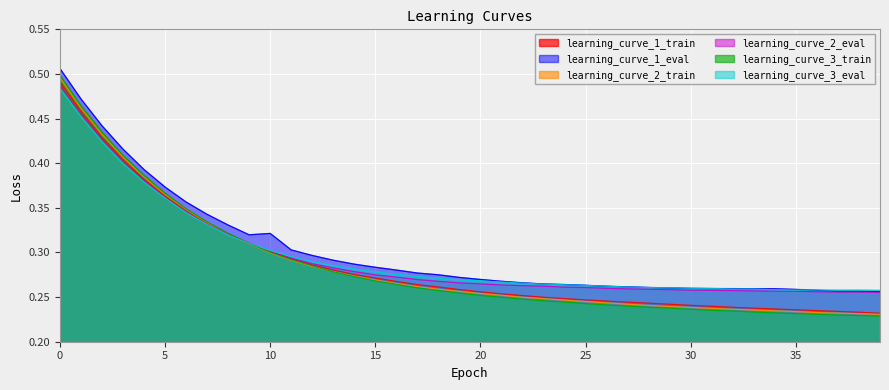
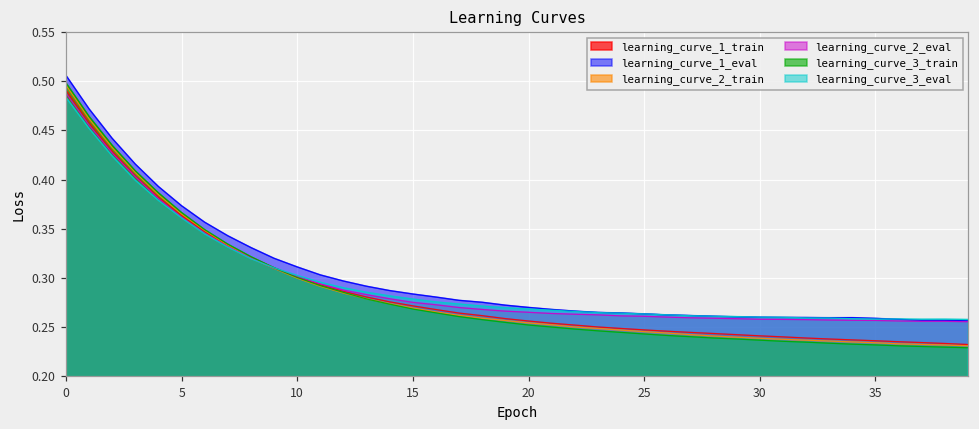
  {
    "learning_curve_1_train": {
      "0": 0.49
    },
    "learning_curve_1_eval": {
      "0": 0.51,
      "5": 0.37,
-     "10": 0.32,
+     "10": 0.31,
      "15": 0.28
    },
    "learning_curve_2_eval": {
      "0": 0.49,
      "15": 0.27,
      "20": 0.26
    },
    "learning_curve_3_eval": {
      "0": 0.48,
      "15": 0.28
    }
  }
